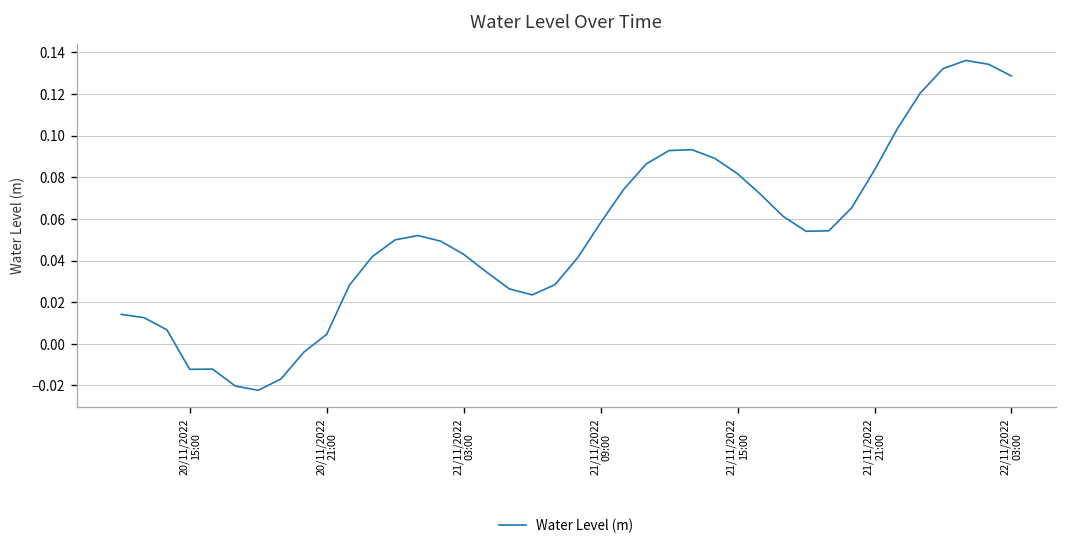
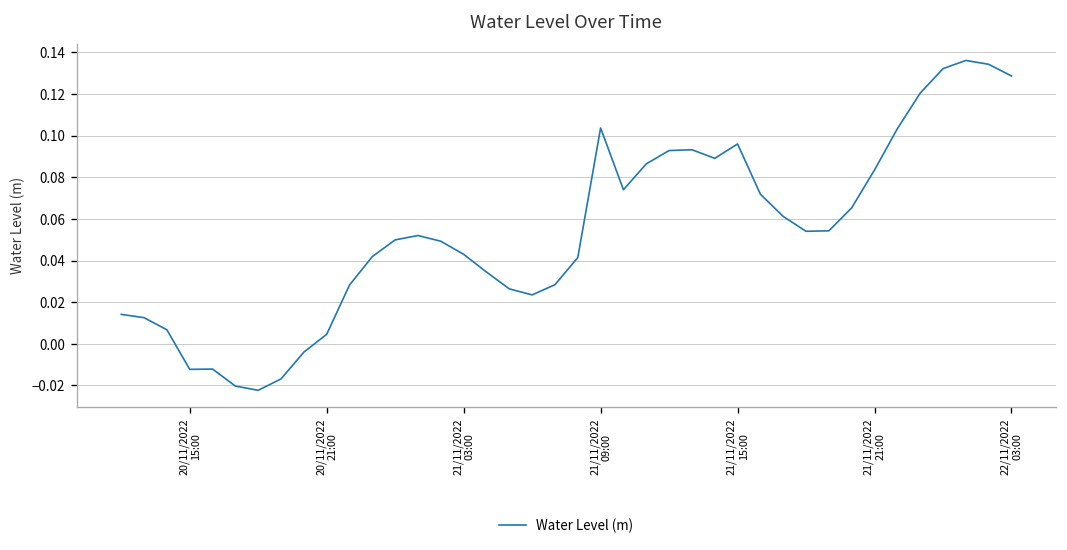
  {
    "20/11/2022 15:00": -0.012,
    "20/11/2022 21:00": 0.005,
    "21/11/2022 03:00": 0.043,
-   "21/11/2022 09:00": 0.058,
-   "21/11/2022 15:00": 0.082,
+   "21/11/2022 09:00": 0.104,
+   "21/11/2022 15:00": 0.096,
    "21/11/2022 21:00": 0.084,
    "22/11/2022 03:00": 0.129
  }
